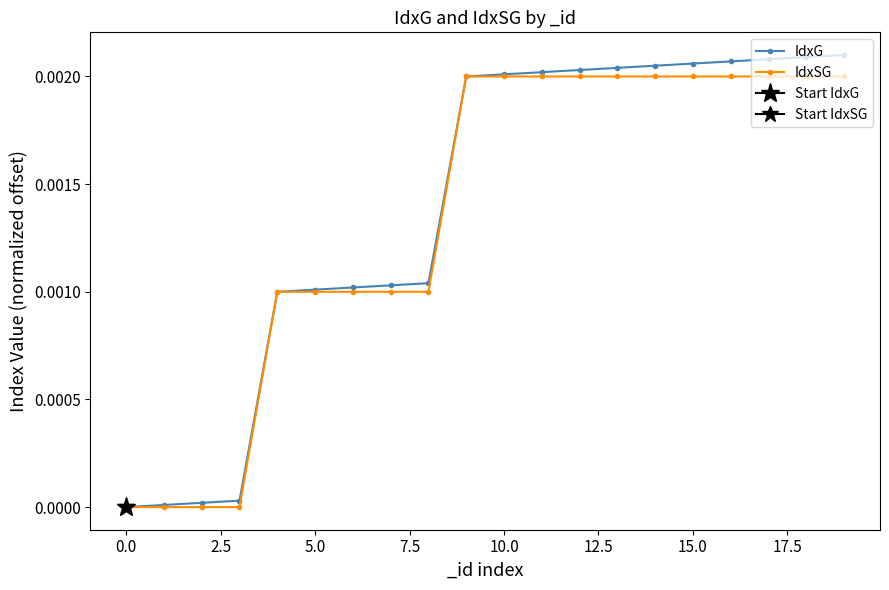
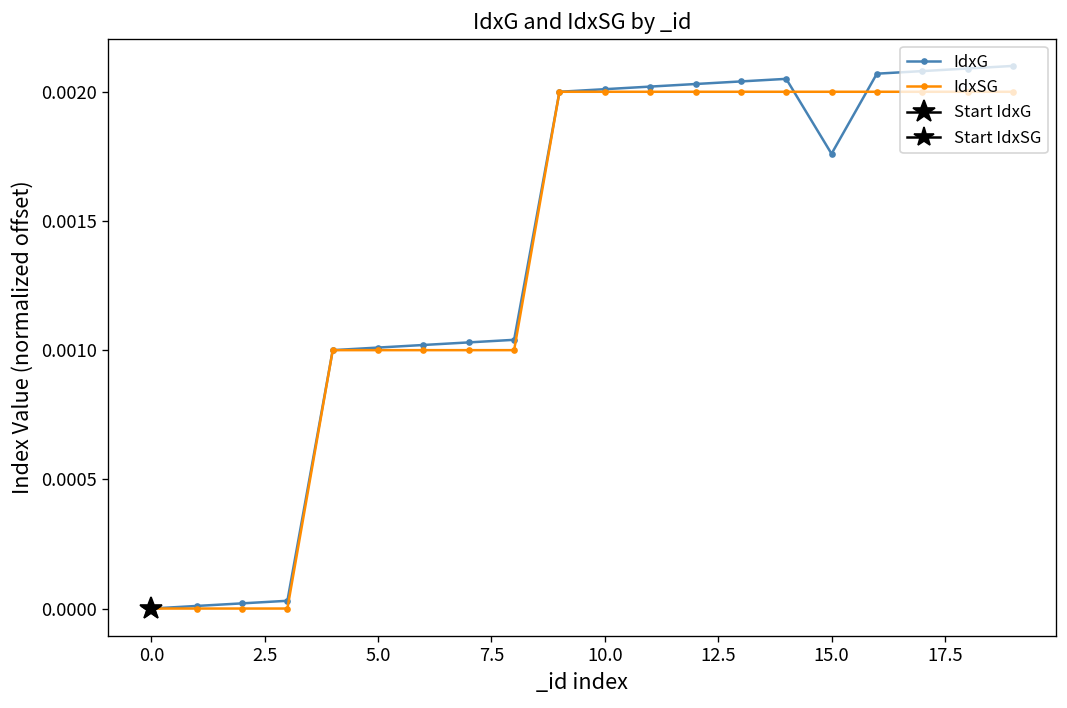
  {
    "IdxG": {
-     "15.0": 0.00206
+     "15.0": 0.00176
    },
    "IdxSG": {
      "15.0": 0.00200
    }
  }
